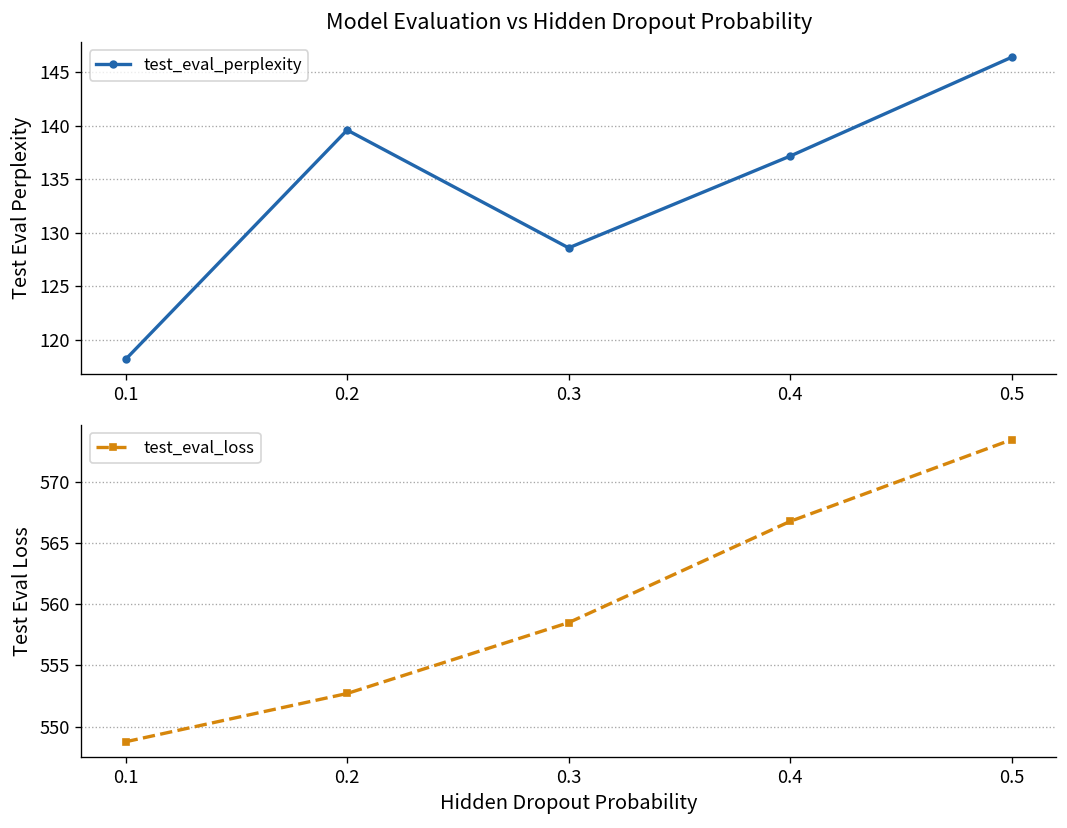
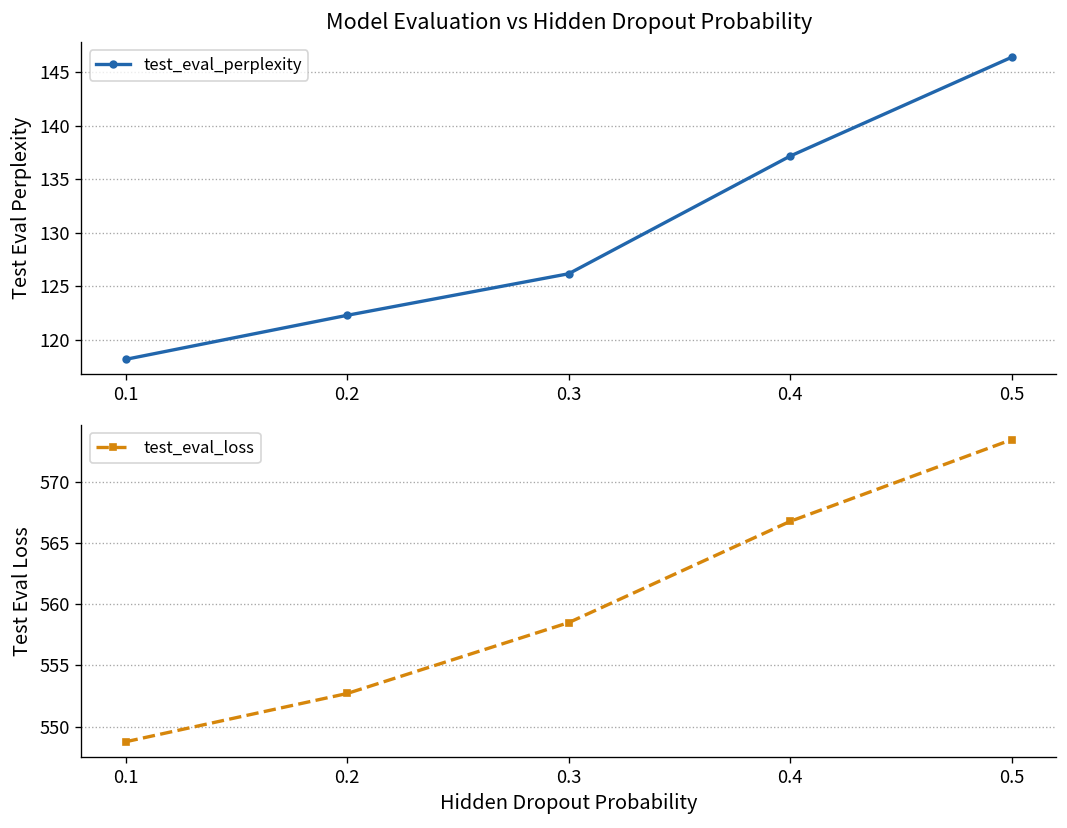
  {
    "Model Evaluation vs Hidden Dropout Probability": {
      "0.1": 118,
-     "0.2": 140,
-     "0.3": 129,
+     "0.2": 122,
+     "0.3": 126,
      "0.4": 137,
      "0.5": 146
    }
  }
